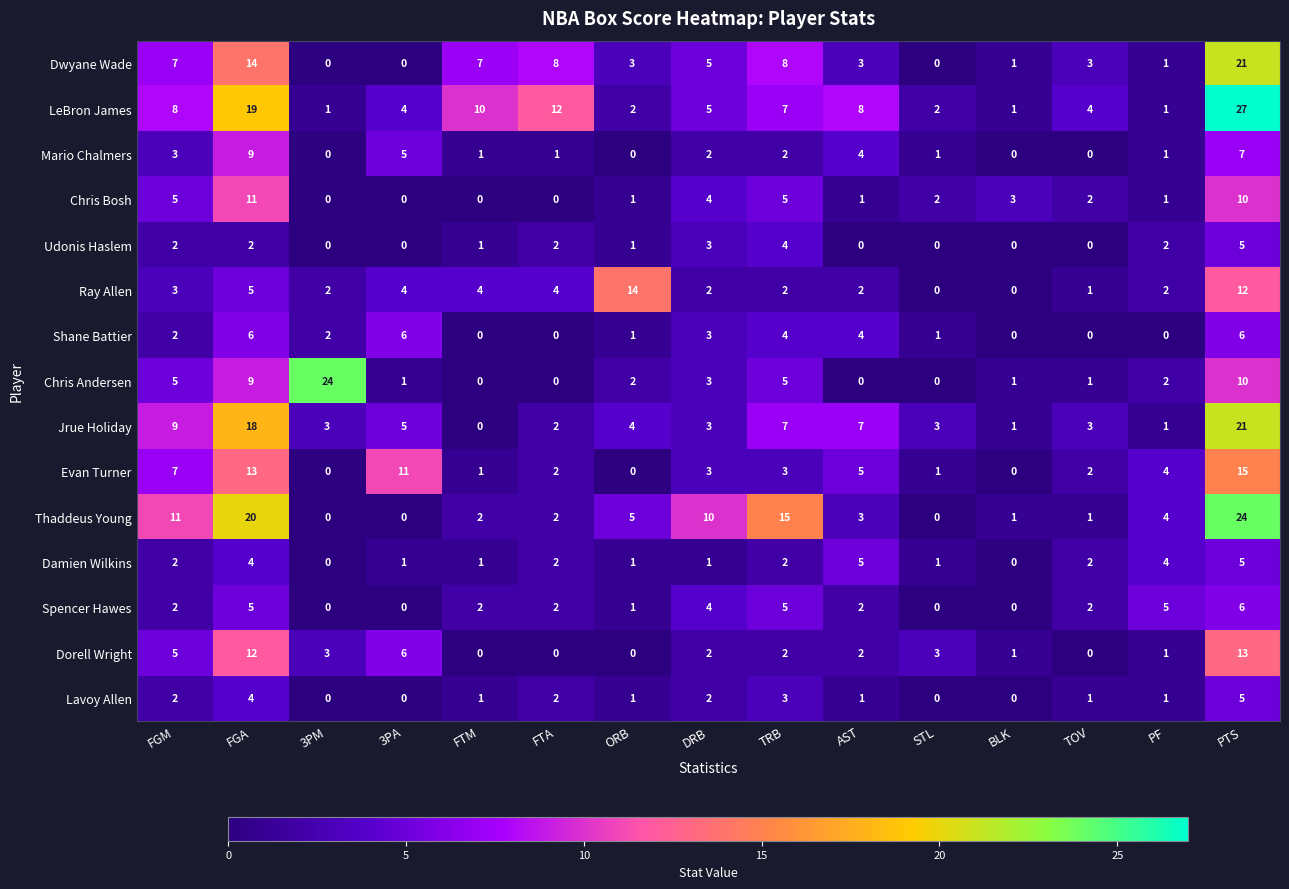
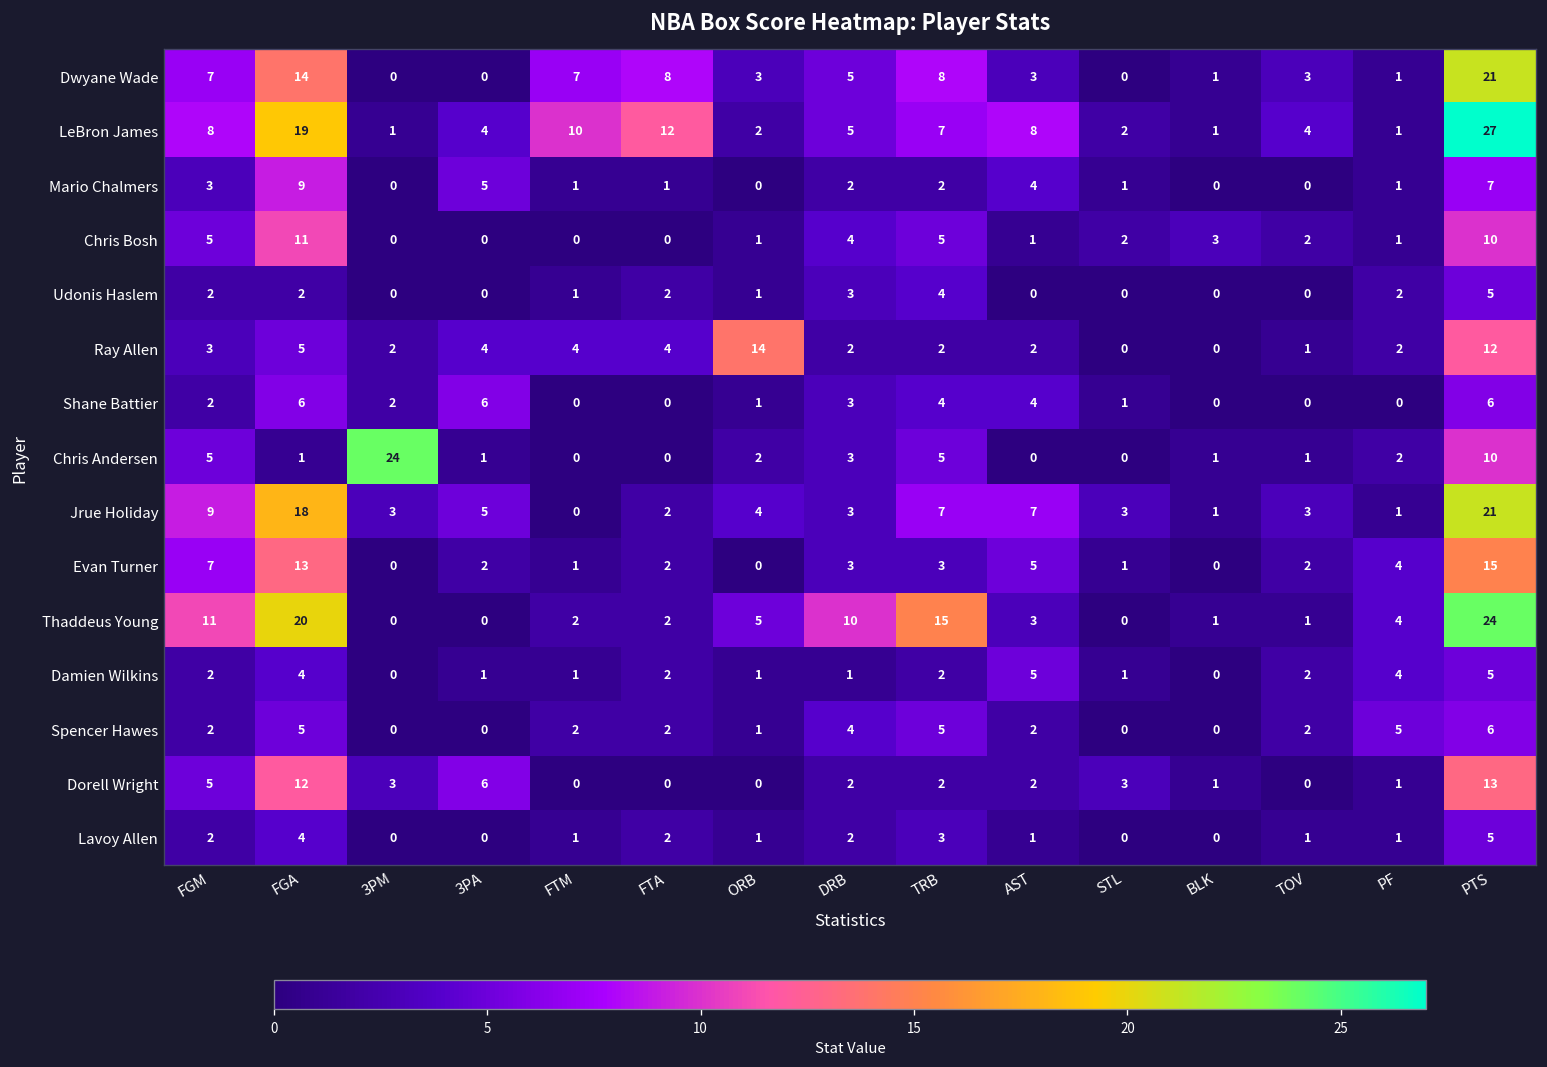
  {
    "Chris Andersen": {
      "FGM": 5,
-     "FGA": 9,
+     "FGA": 1,
      "3PM": 24,
      "3PA": 1,
      "FTM": 0,
      "FTA": 0,
      "ORB": 2,
      "DRB": 3,
      "TRB": 5,
      "AST": 0,
      "STL": 0,
      "BLK": 1,
      "TOV": 1,
      "PF": 2,
      "PTS": 10
    },
    "Evan Turner": {
      "FGM": 7,
      "FGA": 13,
      "3PM": 0,
-     "3PA": 11,
+     "3PA": 2,
      "FTM": 1,
      "FTA": 2,
      "ORB": 0,
      "DRB": 3,
      "TRB": 3,
      "AST": 5,
      "STL": 1,
      "BLK": 0,
      "TOV": 2,
      "PF": 4,
      "PTS": 15
    }
  }
